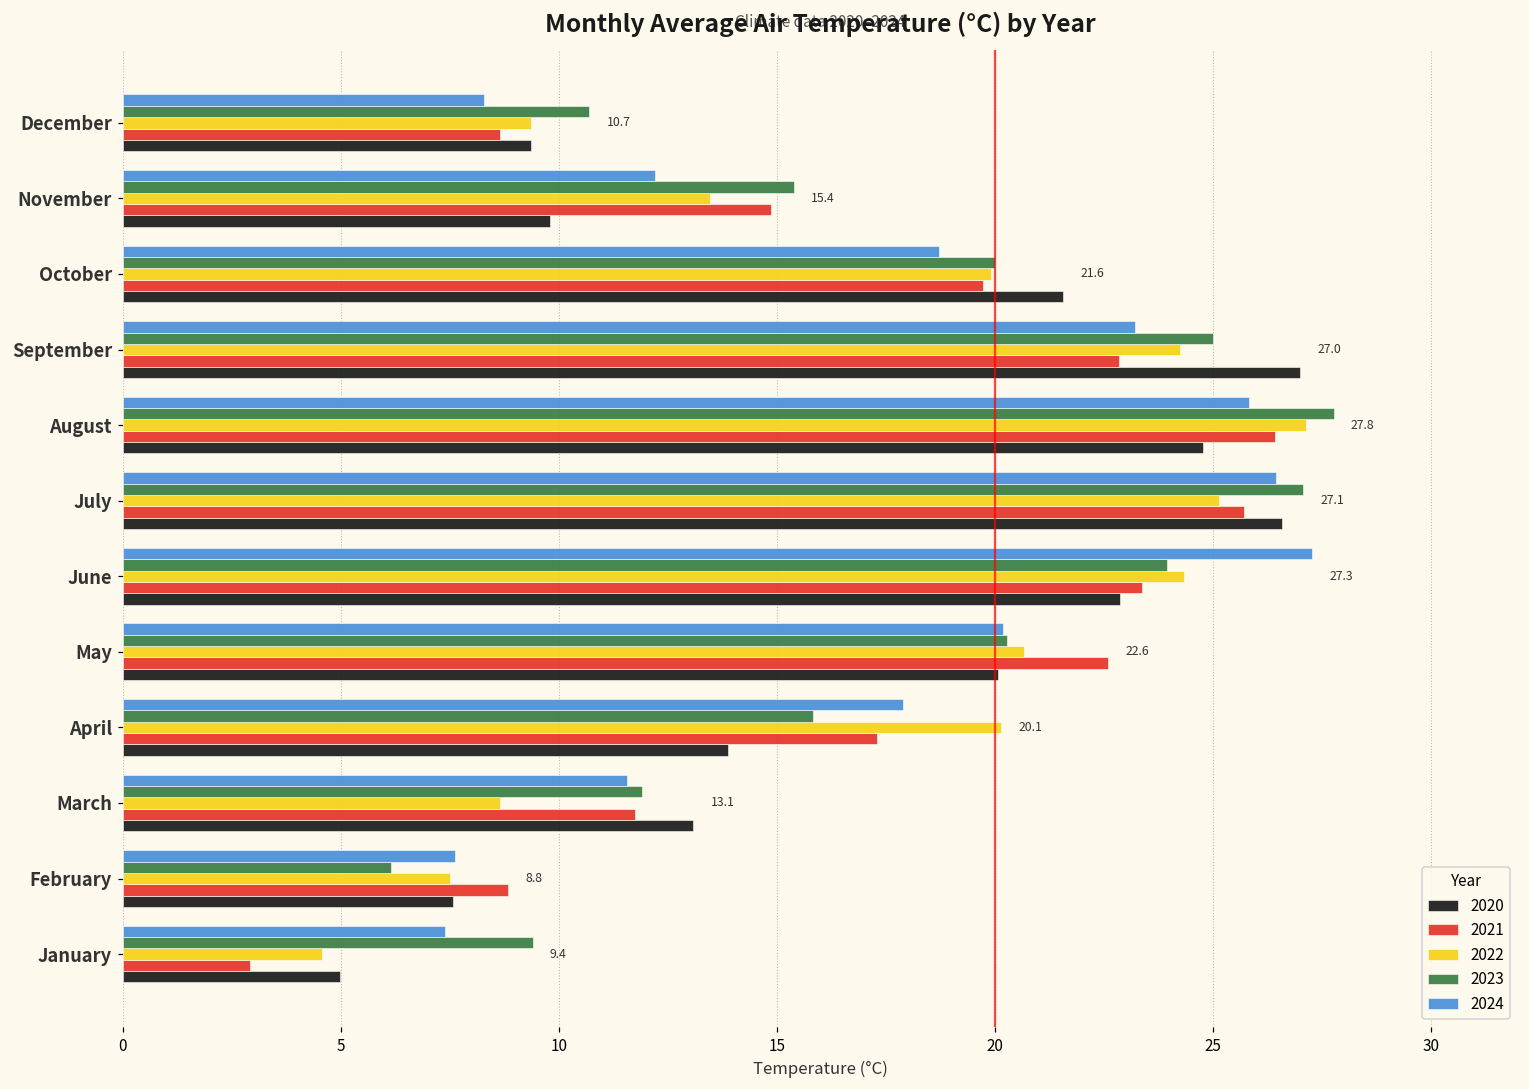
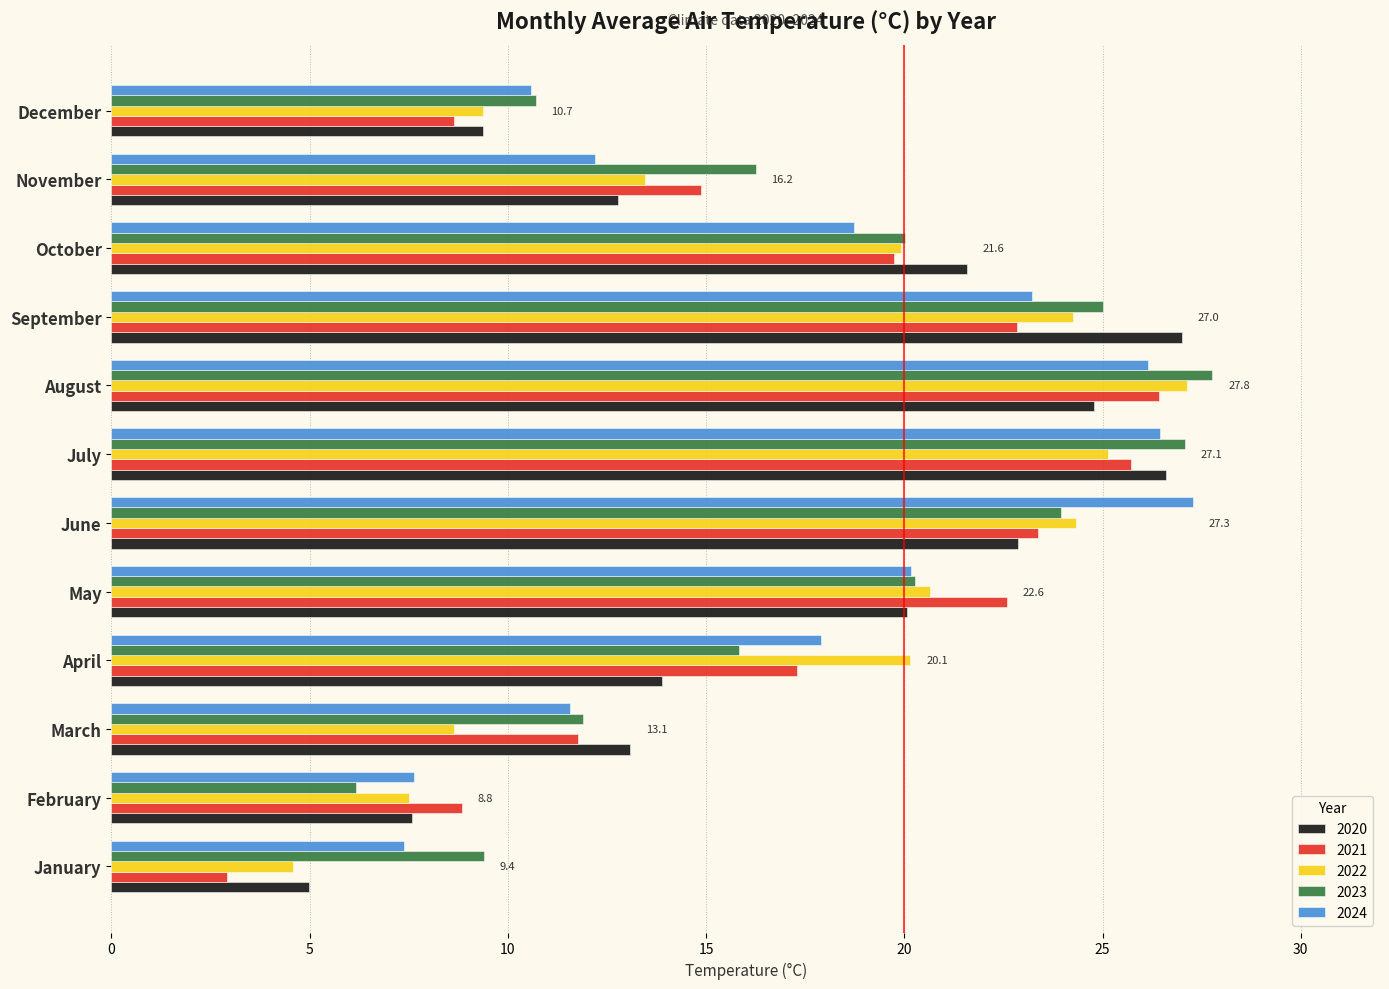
  {
    "2020": {
      "December": 9.4,
-     "November": 9.8,
+     "November": 12.8,
      "August": 24.8,
      "July": 26.6,
      "June": 22.9,
      "May": 20.1,
      "April": 13.9,
      "February": 7.6,
      "January": 5.0
    },
    "2021": {
      "May": 22.6,
      "February": 8.8
    },
    "2022": {
      "April": 20.1
    },
    "2023": {
      "December": 10.7,
-     "November": 15.4,
+     "November": 16.2,
      "August": 27.8,
      "July": 27.1,
      "January": 9.4
    },
    "2024": {
-     "December": 8.3,
+     "December": 10.6,
      "November": 12.2,
      "October": 18.7,
      "September": 23.2,
-     "August": 25.8,
+     "August": 26.1,
      "July": 26.4,
      "May": 20.2,
      "April": 17.9,
      "March": 11.6,
      "February": 7.6,
      "January": 7.4
    }
  }
